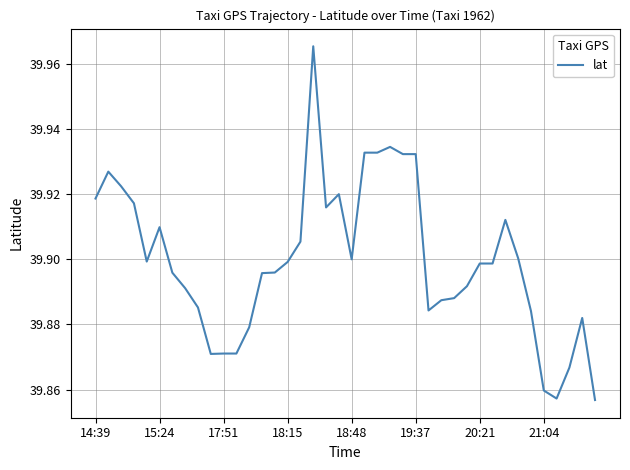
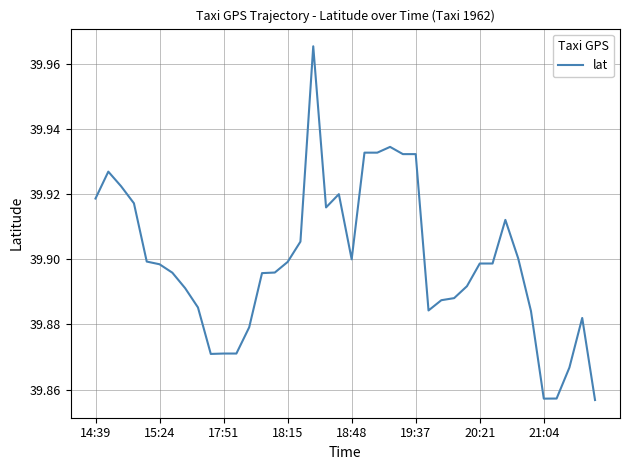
  {
    "14:39": 39.919,
-   "15:24": 39.910,
+   "15:24": 39.898,
    "18:15": 39.899,
    "18:48": 39.900,
    "19:37": 39.932,
-   "21:04": 39.860
+   "21:04": 39.857
  }
